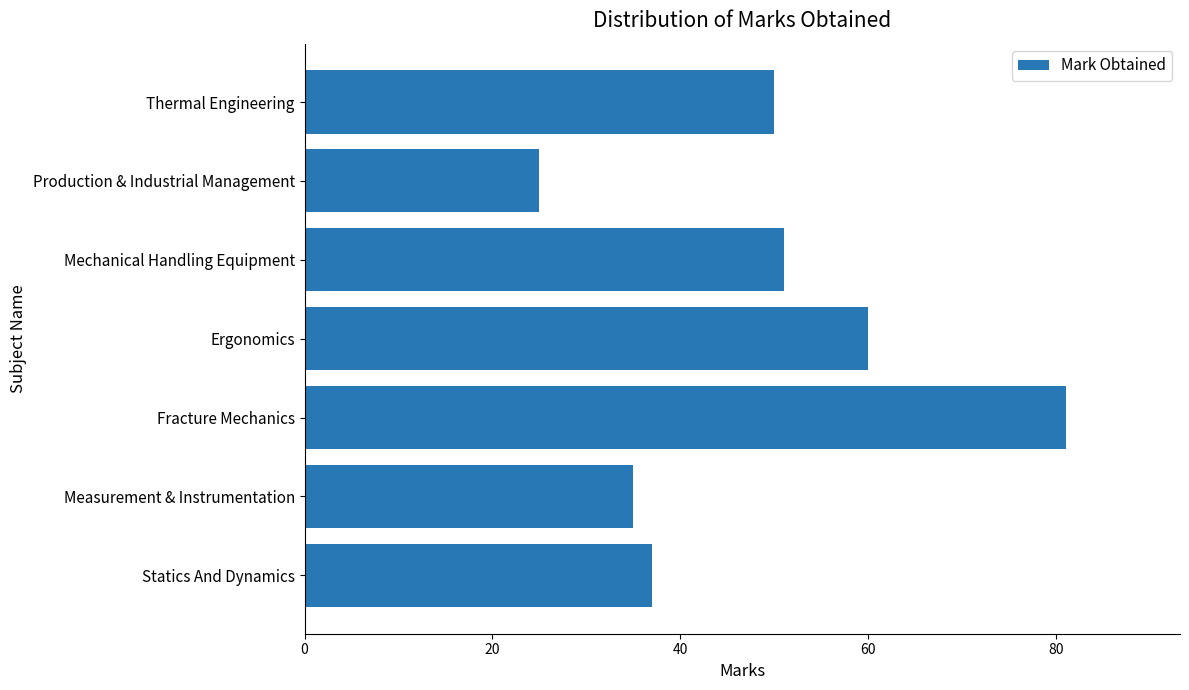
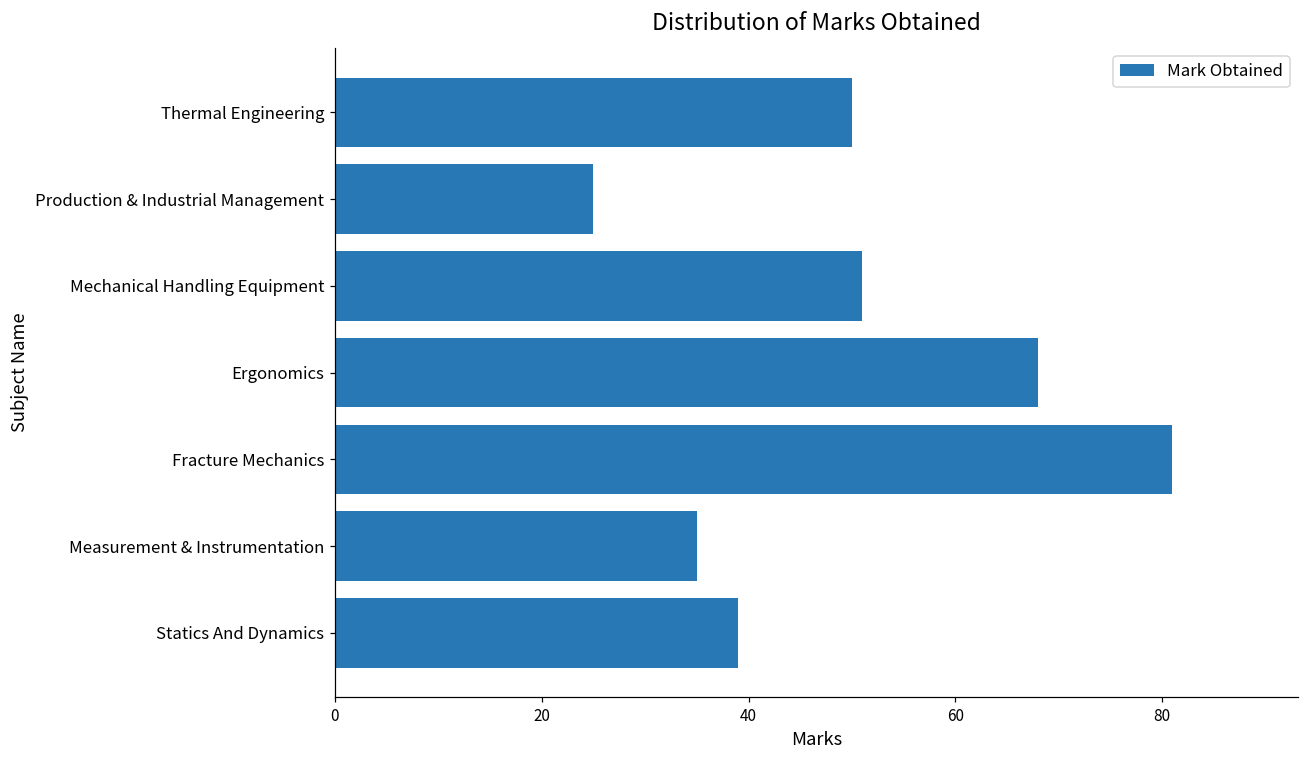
  {
    "Thermal Engineering": 50,
    "Production & Industrial Management": 25,
    "Mechanical Handling Equipment": 51,
-   "Ergonomics": 60,
+   "Ergonomics": 68,
    "Fracture Mechanics": 81,
    "Measurement & Instrumentation": 35,
-   "Statics And Dynamics": 37
+   "Statics And Dynamics": 39
  }
